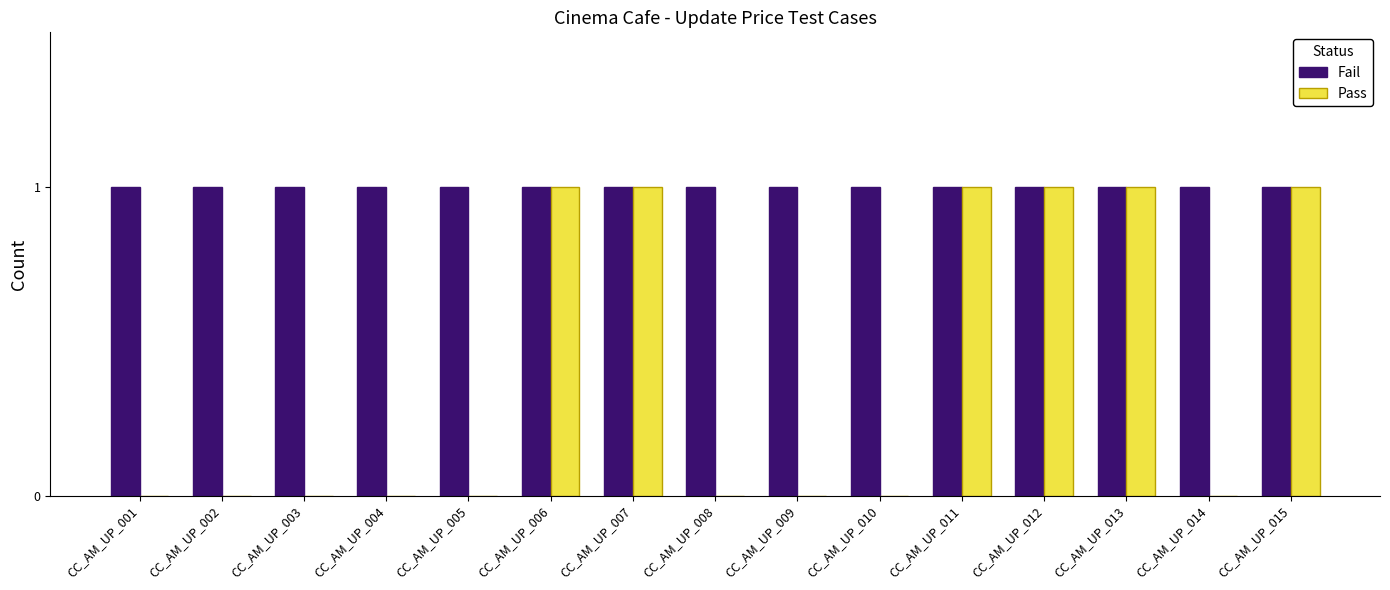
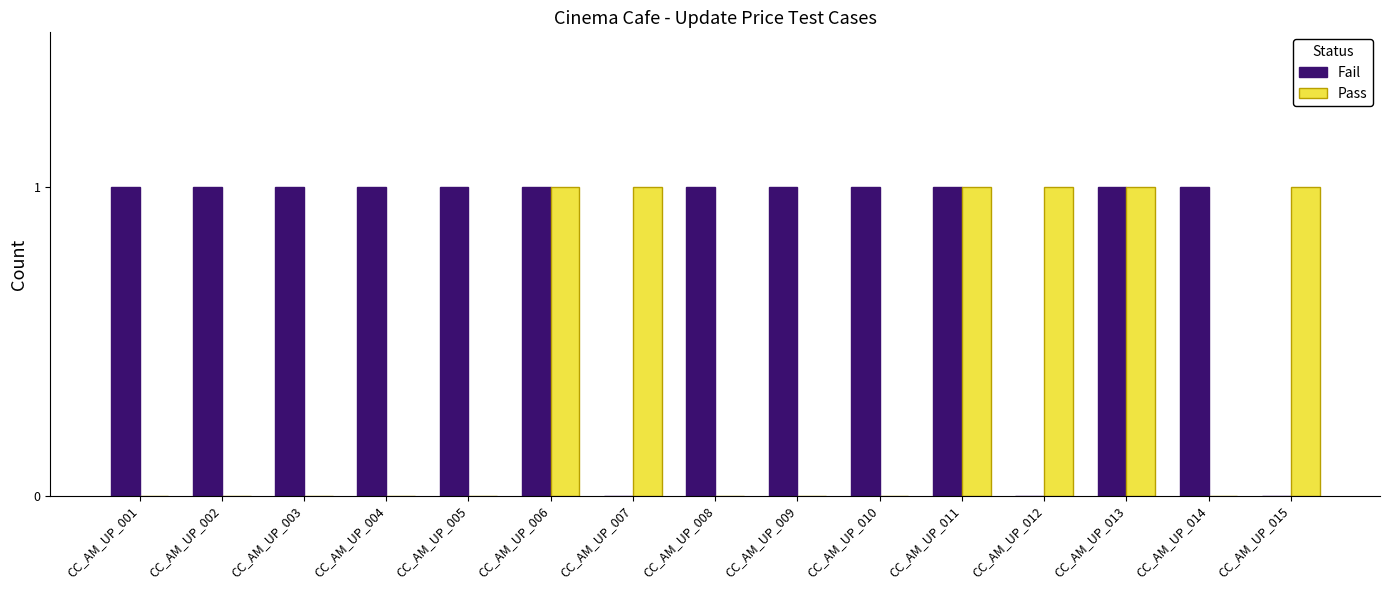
  {
    "Fail": {
      "CC_AM_UP_001": 1,
      "CC_AM_UP_002": 1,
      "CC_AM_UP_003": 1,
      "CC_AM_UP_004": 1,
      "CC_AM_UP_005": 1,
      "CC_AM_UP_006": 1,
-     "CC_AM_UP_007": 1,
+     "CC_AM_UP_007": 0,
      "CC_AM_UP_008": 1,
      "CC_AM_UP_009": 1,
      "CC_AM_UP_010": 1,
      "CC_AM_UP_011": 1,
-     "CC_AM_UP_012": 1,
+     "CC_AM_UP_012": 0,
      "CC_AM_UP_013": 1,
      "CC_AM_UP_014": 1,
-     "CC_AM_UP_015": 1
+     "CC_AM_UP_015": 0
    },
    "Pass": {
      "CC_AM_UP_001": 0,
      "CC_AM_UP_002": 0,
      "CC_AM_UP_003": 0,
      "CC_AM_UP_004": 0,
      "CC_AM_UP_005": 0,
      "CC_AM_UP_006": 1,
      "CC_AM_UP_007": 1,
      "CC_AM_UP_008": 0,
      "CC_AM_UP_009": 0,
      "CC_AM_UP_010": 0,
      "CC_AM_UP_011": 1,
      "CC_AM_UP_012": 1,
      "CC_AM_UP_013": 1,
      "CC_AM_UP_014": 0,
      "CC_AM_UP_015": 1
    }
  }
